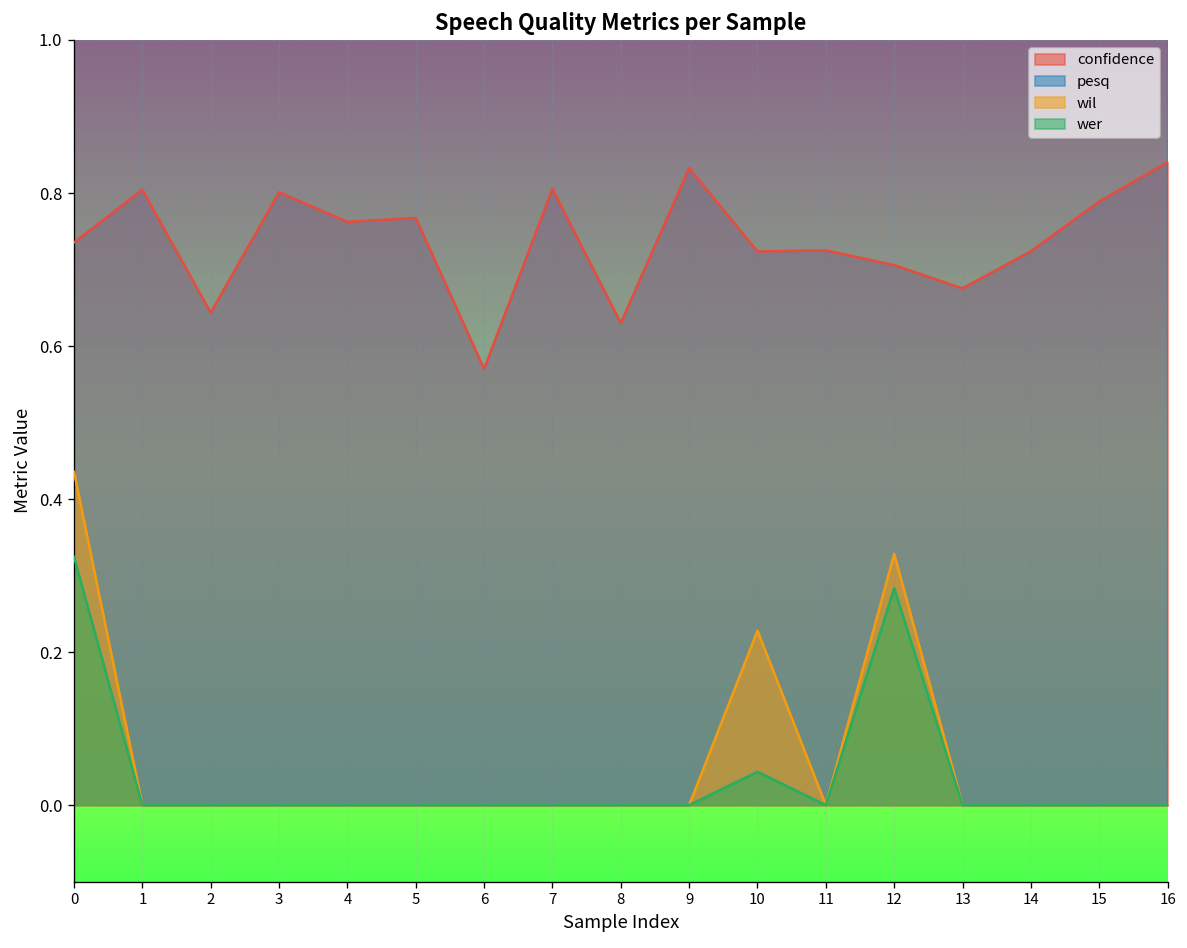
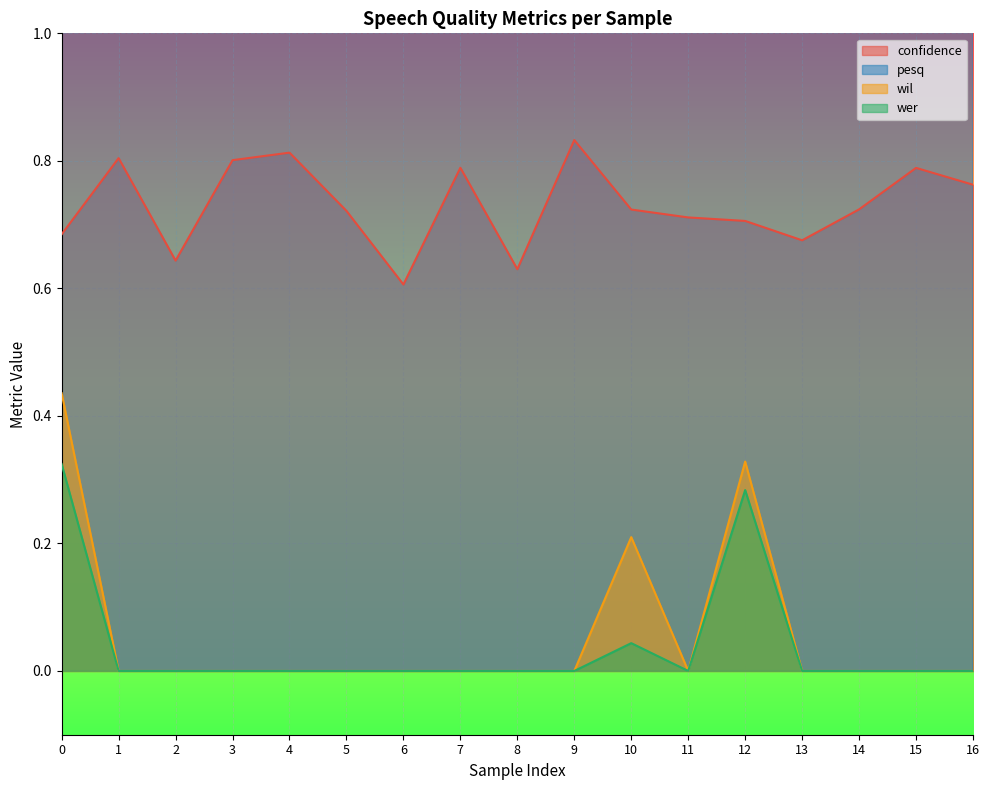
  {
    "confidence": {
-     "0": 0.74,
+     "0": 0.68,
      "1": 0.80,
      "2": 0.64,
      "3": 0.80,
-     "4": 0.76,
-     "5": 0.77,
-     "6": 0.57,
-     "7": 0.81,
+     "4": 0.81,
+     "5": 0.72,
+     "6": 0.61,
+     "7": 0.79,
      "8": 0.63,
      "9": 0.83,
      "10": 0.72,
-     "11": 0.73,
+     "11": 0.71,
      "12": 0.71,
      "13": 0.68,
      "14": 0.72,
      "15": 0.79,
-     "16": 0.84
+     "16": 0.76
    },
    "wil": {
      "0": 0.44,
-     "10": 0.23,
+     "10": 0.21,
      "12": 0.33
    },
    "wer": {
      "0": 0.32,
      "10": 0.04,
      "12": 0.28
    }
  }
